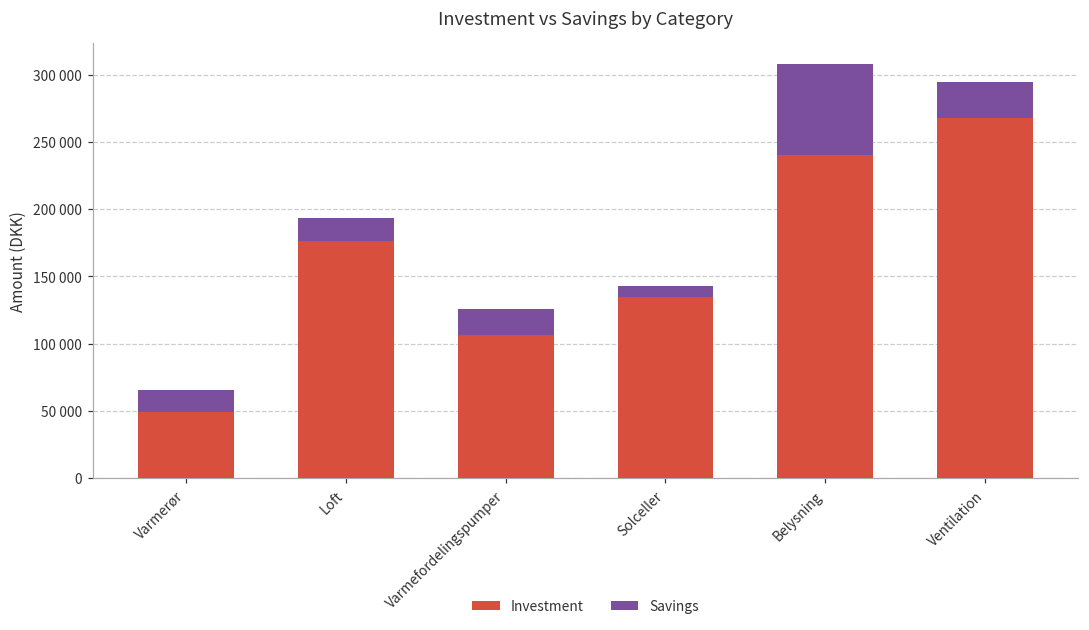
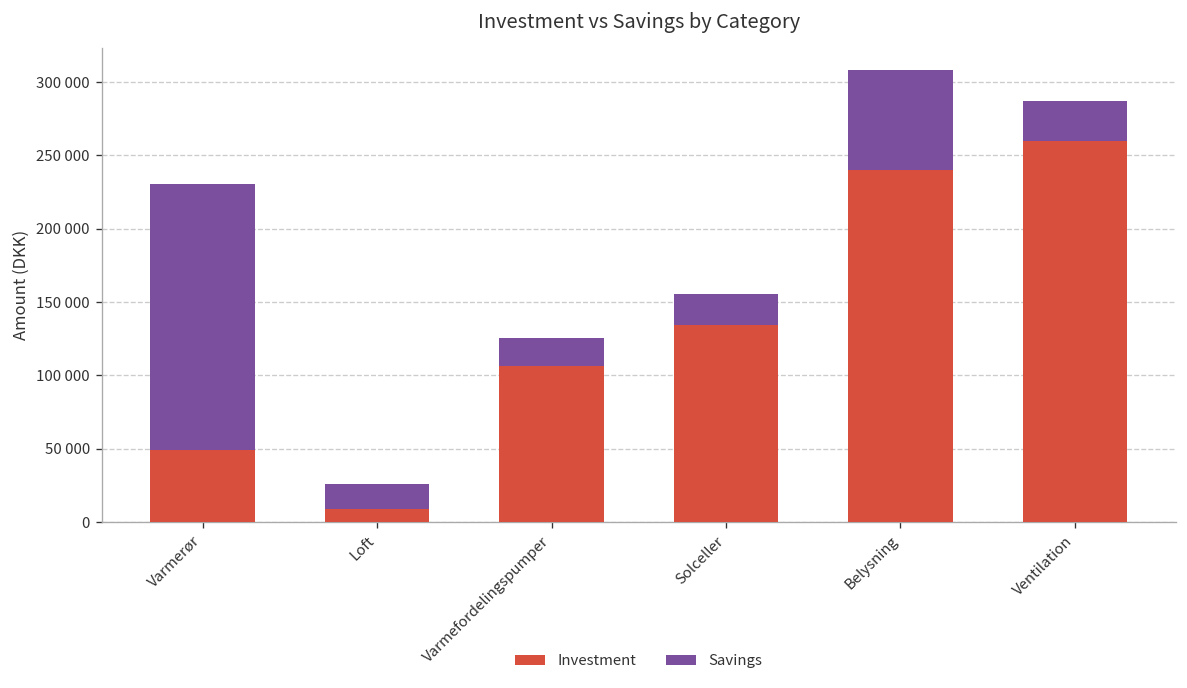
  {
    "Investment": {
      "Varmerør": 49000,
-     "Loft": 176000,
+     "Loft": 9000,
      "Varmefordelingspumper": 106000,
      "Solceller": 135000,
      "Belysning": 240000,
-     "Ventilation": 268000
+     "Ventilation": 260000
    },
    "Savings": {
-     "Varmerør": 16000,
+     "Varmerør": 182000,
      "Loft": 17000,
      "Varmefordelingspumper": 19000,
-     "Solceller": 8000,
+     "Solceller": 21000,
      "Belysning": 68000,
      "Ventilation": 27000
    }
  }
